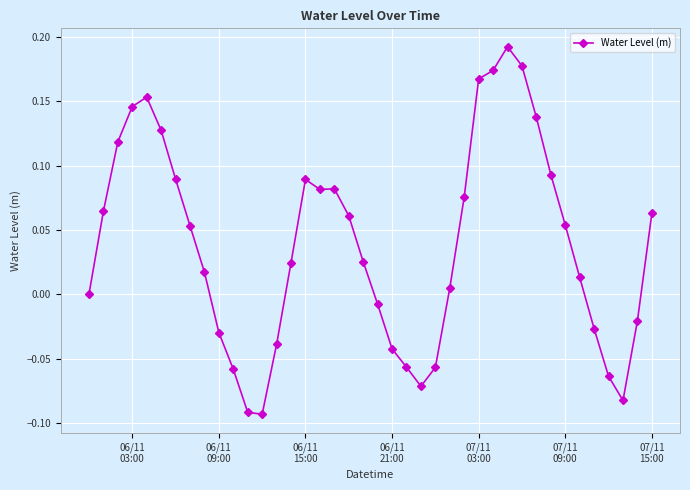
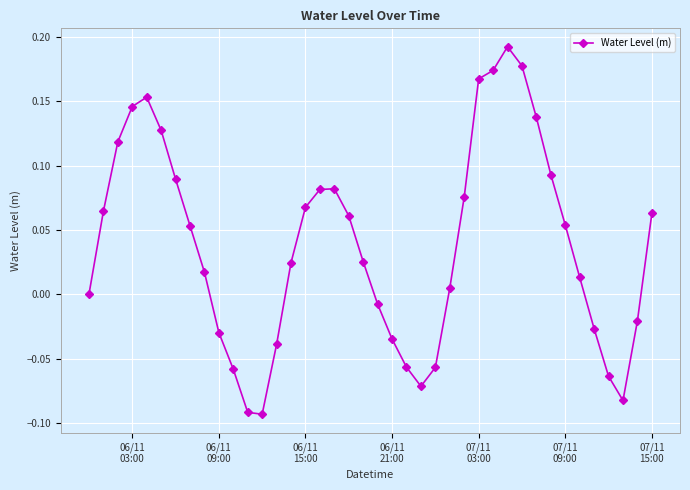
  {
    "06/11 03:00": 0.146,
    "06/11 09:00": -0.030,
-   "06/11 15:00": 0.089,
-   "06/11 21:00": -0.042,
+   "06/11 15:00": 0.068,
+   "06/11 21:00": -0.035,
    "07/11 03:00": 0.167,
    "07/11 09:00": 0.054,
    "07/11 15:00": 0.063
  }
